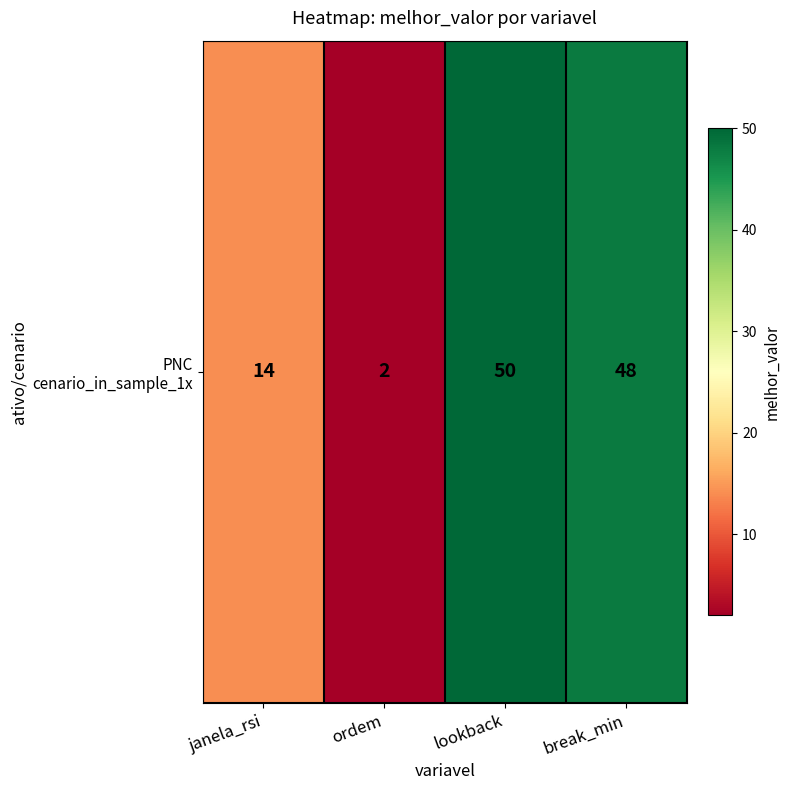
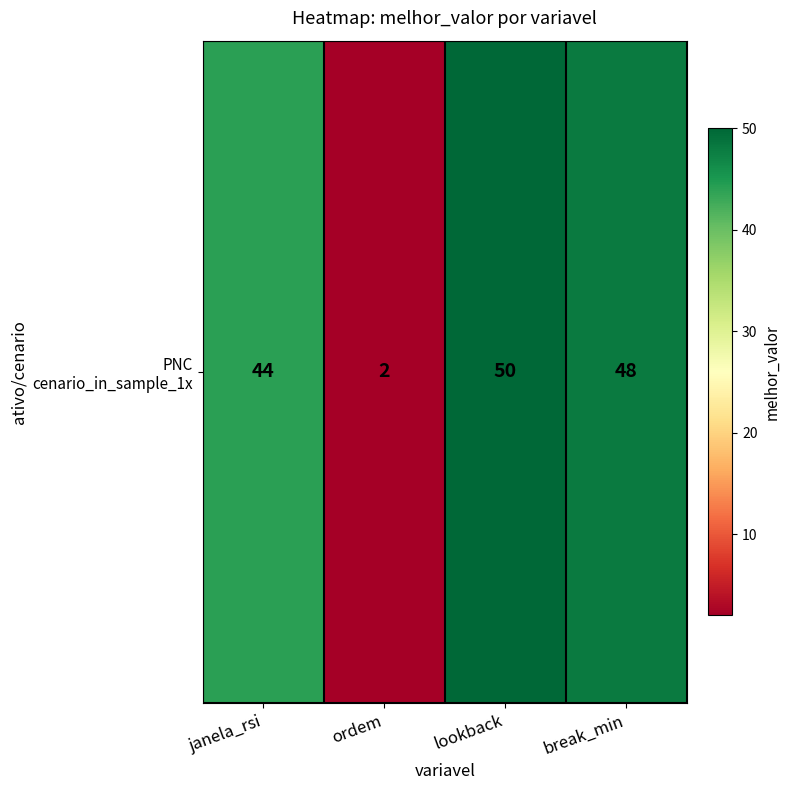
  {
    "PNC cenario_in_sample_1x": {
-     "janela_rsi": 14,
+     "janela_rsi": 44,
      "ordem": 2,
      "lookback": 50,
      "break_min": 48
    }
  }
